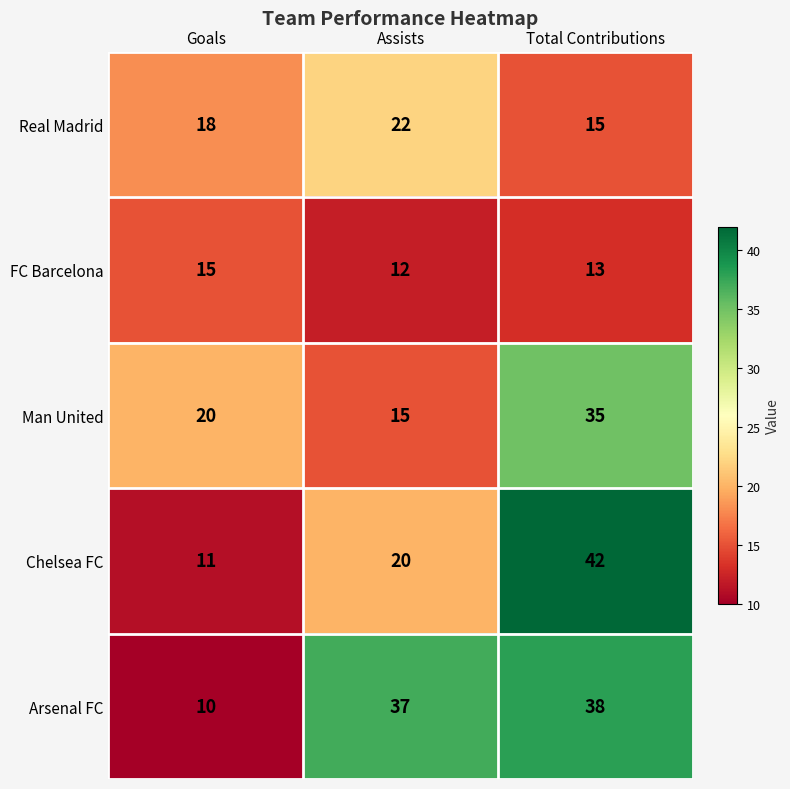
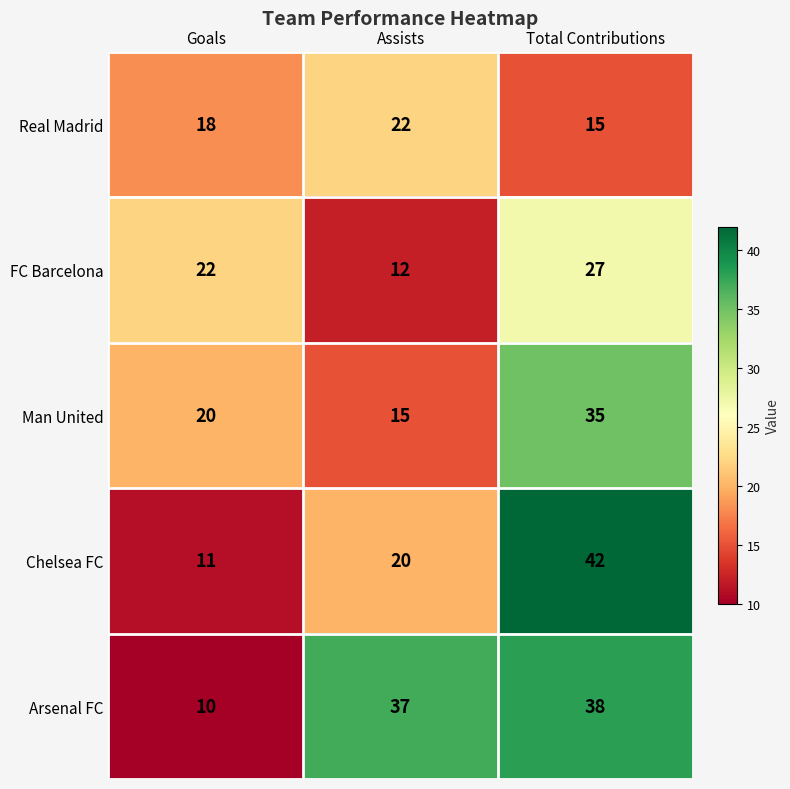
  {
    "Real Madrid": {
      "Goals": 18,
      "Assists": 22,
      "Total Contributions": 15
    },
    "FC Barcelona": {
-     "Goals": 15,
+     "Goals": 22,
      "Assists": 12,
-     "Total Contributions": 13
+     "Total Contributions": 27
    },
    "Man United": {
      "Goals": 20,
      "Assists": 15,
      "Total Contributions": 35
    },
    "Chelsea FC": {
      "Goals": 11,
      "Assists": 20,
      "Total Contributions": 42
    },
    "Arsenal FC": {
      "Goals": 10,
      "Assists": 37,
      "Total Contributions": 38
    }
  }
